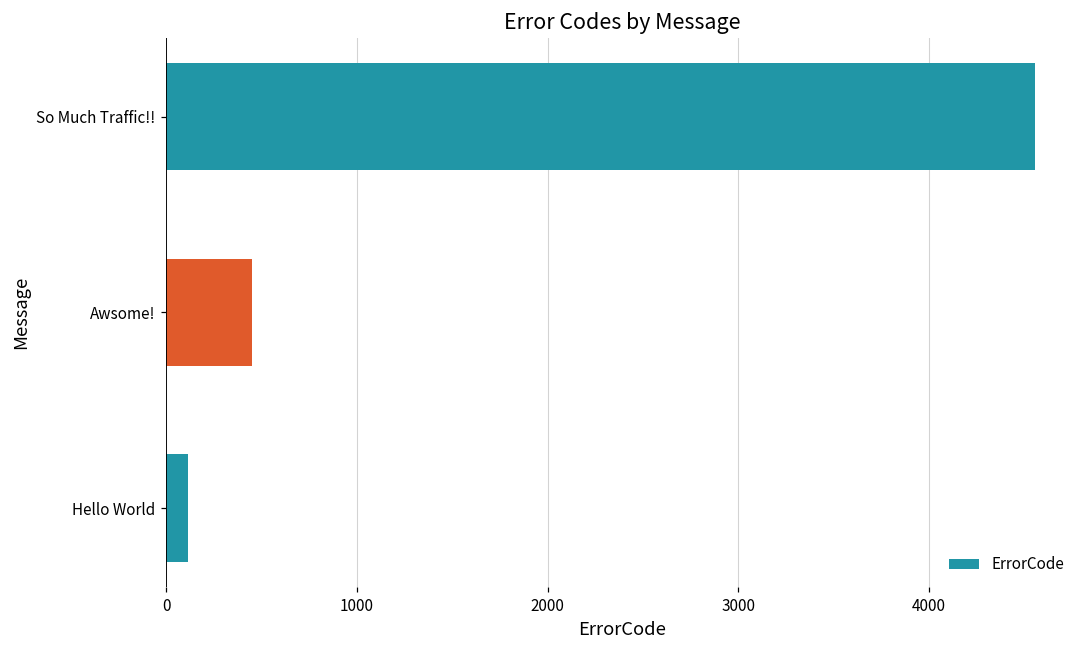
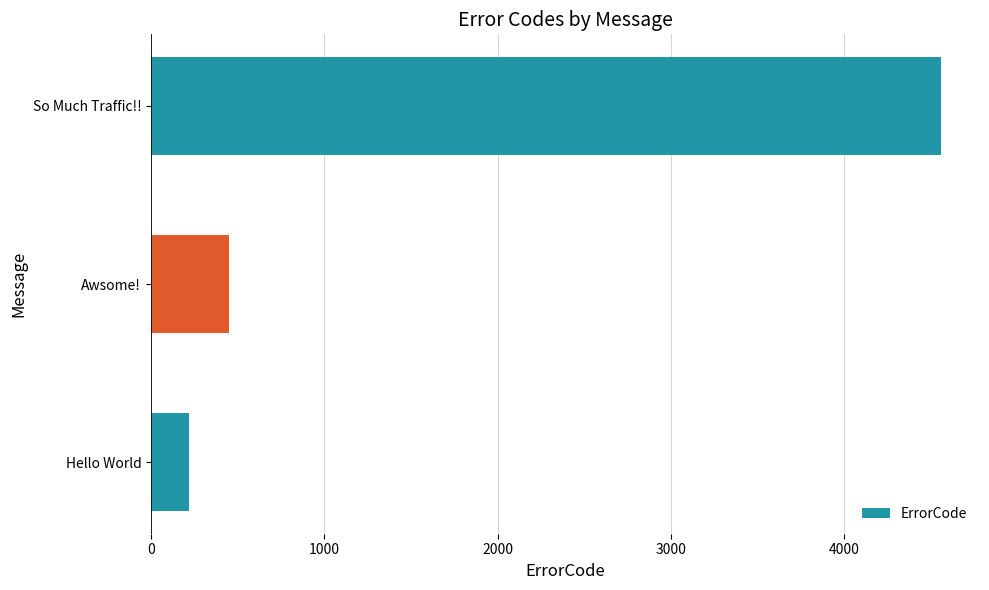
  {
    "So Much Traffic!!": 4550,
    "Awsome!": 450,
-   "Hello World": 120
+   "Hello World": 220
  }
